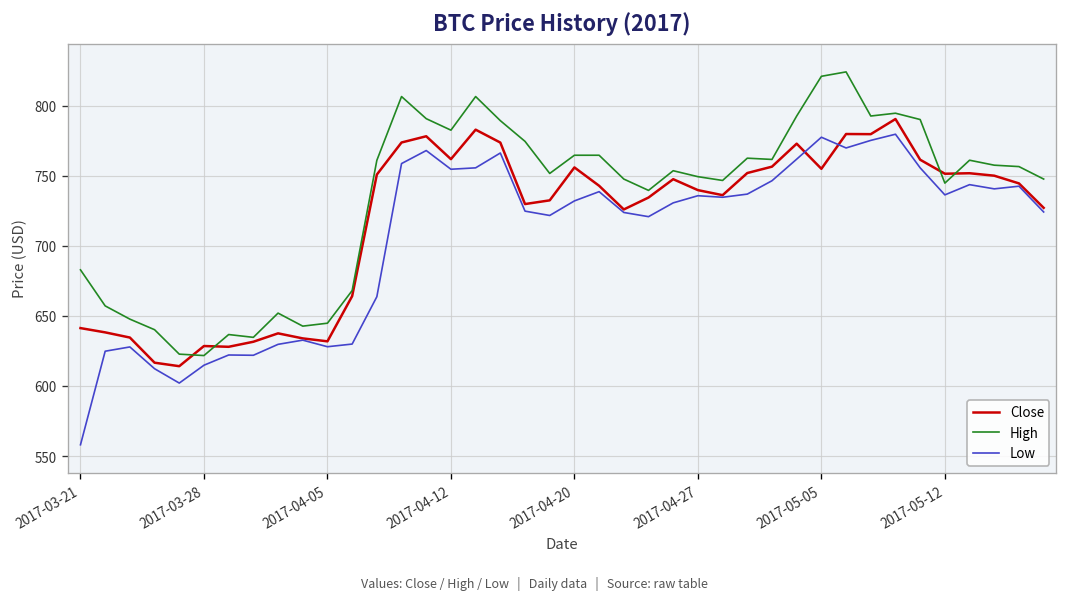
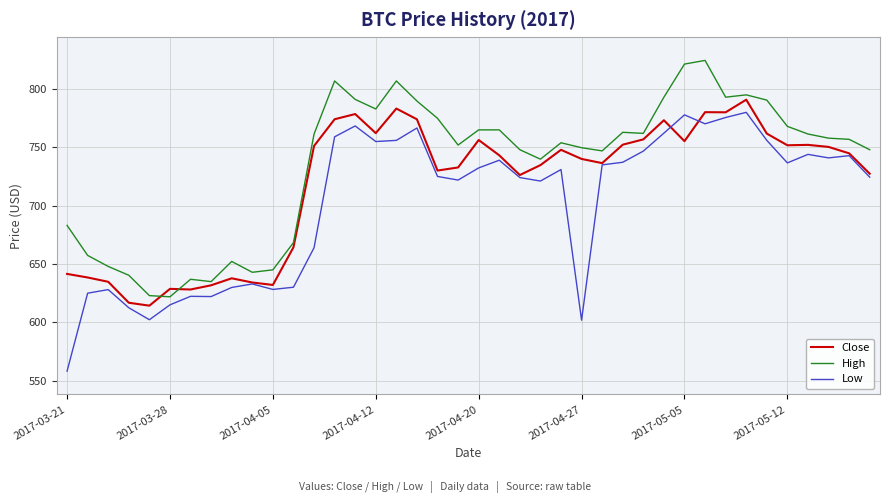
  {
    "Close": {
      "2017-03-21": 642,
      "2017-03-28": 629,
      "2017-04-05": 632,
      "2017-04-12": 762,
      "2017-04-20": 756,
      "2017-04-27": 740,
      "2017-05-05": 755,
      "2017-05-12": 752
    },
    "High": {
      "2017-03-21": 683,
      "2017-03-28": 622,
      "2017-04-05": 645,
      "2017-04-12": 783,
      "2017-04-20": 765,
      "2017-04-27": 750,
      "2017-05-05": 821,
-     "2017-05-12": 745
+     "2017-05-12": 768
    },
    "Low": {
      "2017-03-21": 558,
      "2017-03-28": 615,
      "2017-04-05": 628,
      "2017-04-12": 755,
      "2017-04-20": 732,
-     "2017-04-27": 736,
+     "2017-04-27": 602,
      "2017-05-05": 778,
      "2017-05-12": 737
    }
  }
